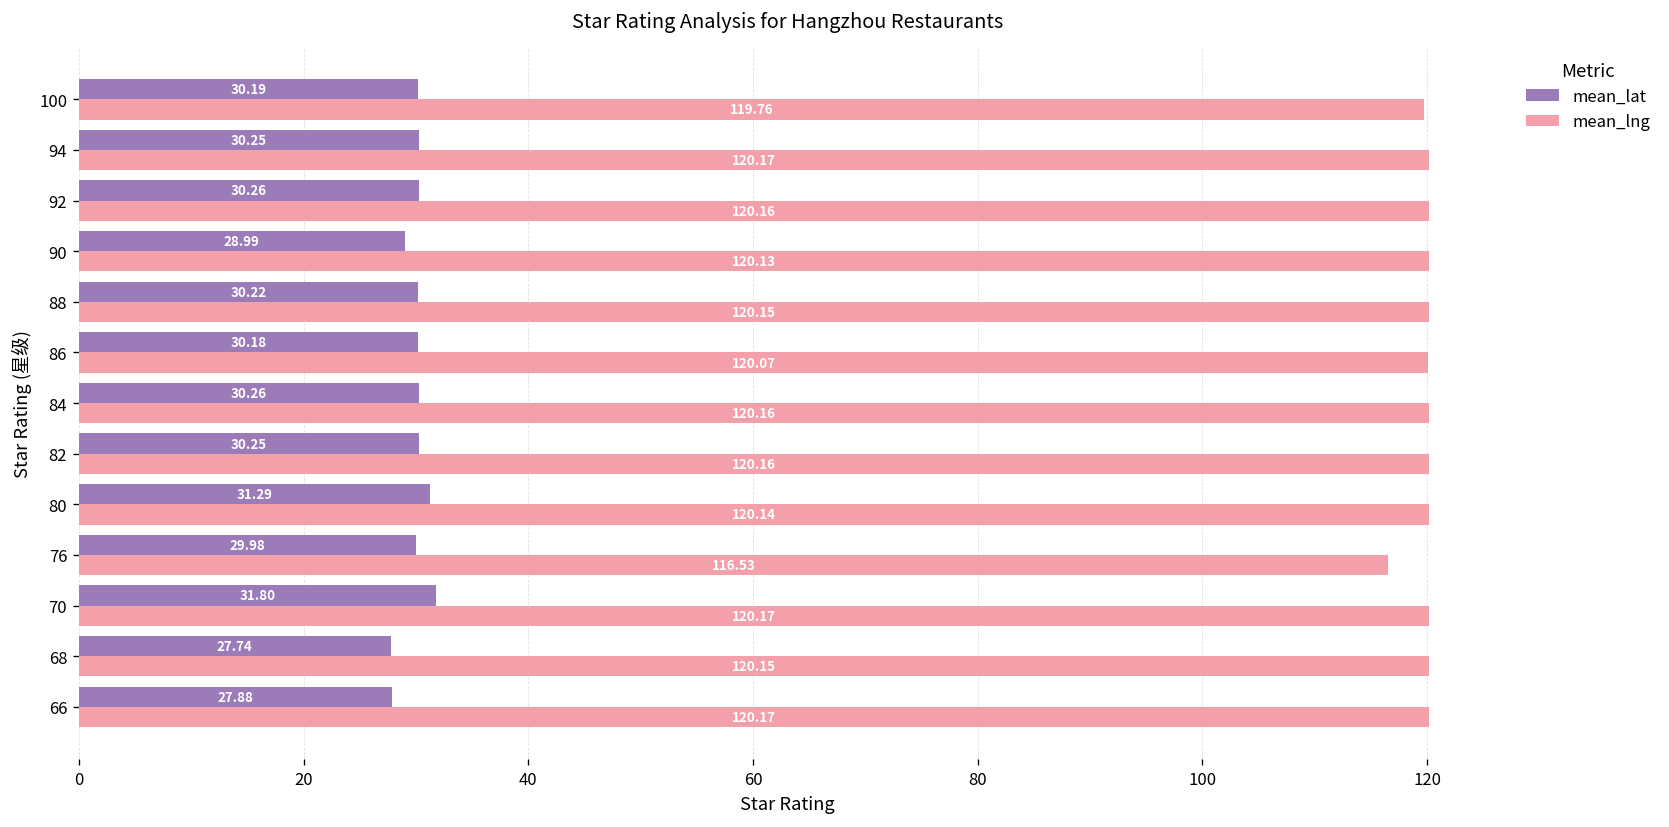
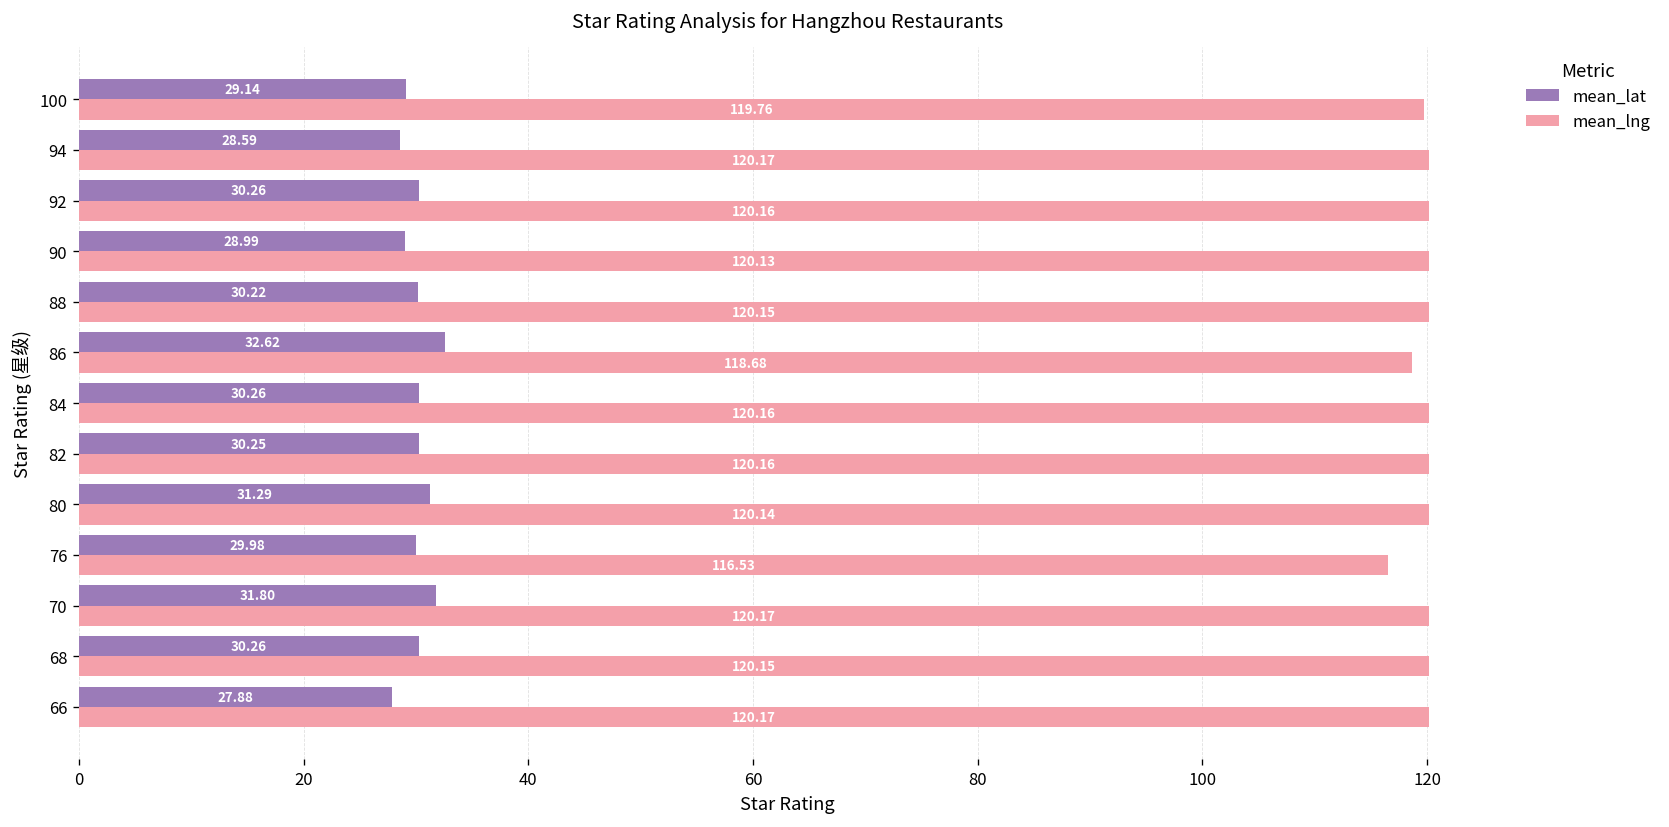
  {
    "mean_lat": {
-     "100": 30.19,
-     "94": 30.25,
+     "100": 29.14,
+     "94": 28.59,
      "92": 30.26,
      "90": 28.99,
      "88": 30.22,
-     "86": 30.18,
+     "86": 32.62,
      "84": 30.26,
      "82": 30.25,
      "80": 31.29,
      "76": 29.98,
      "70": 31.80,
-     "68": 27.74,
+     "68": 30.26,
      "66": 27.88
    },
    "mean_lng": {
      "100": 119.76,
      "94": 120.17,
      "92": 120.16,
      "90": 120.13,
      "88": 120.15,
-     "86": 120.07,
+     "86": 118.68,
      "84": 120.16,
      "82": 120.16,
      "80": 120.14,
      "76": 116.53,
      "70": 120.17,
      "68": 120.15,
      "66": 120.17
    }
  }
